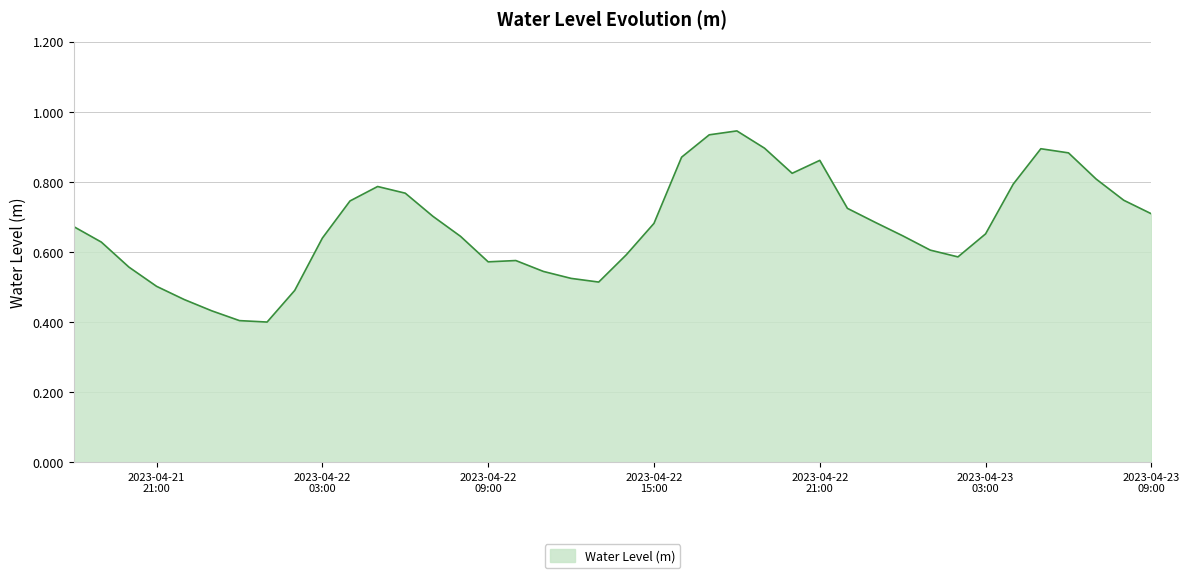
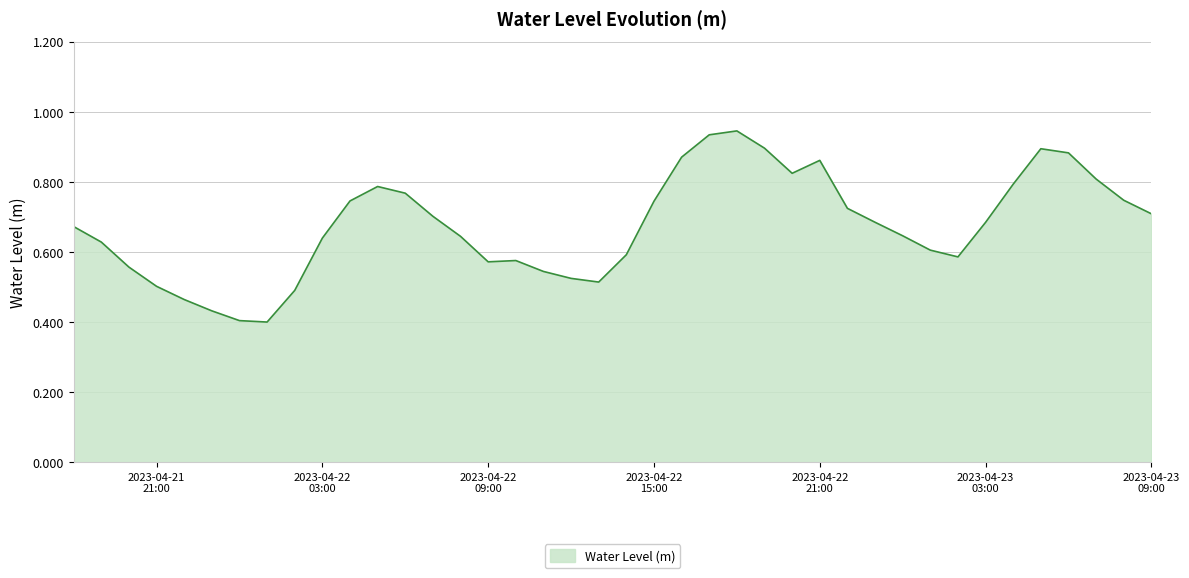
  {
    "2023-04-21 21:00": 0.50,
    "2023-04-22 03:00": 0.64,
    "2023-04-22 09:00": 0.57,
-   "2023-04-22 15:00": 0.68,
+   "2023-04-22 15:00": 0.75,
    "2023-04-22 21:00": 0.86,
-   "2023-04-23 03:00": 0.65,
+   "2023-04-23 03:00": 0.69,
    "2023-04-23 09:00": 0.71
  }
